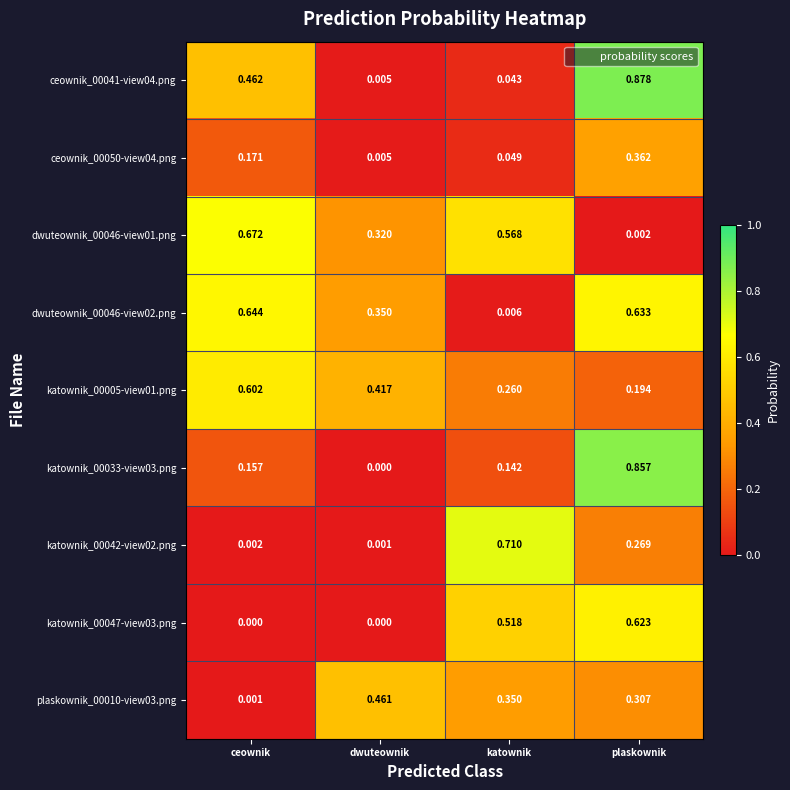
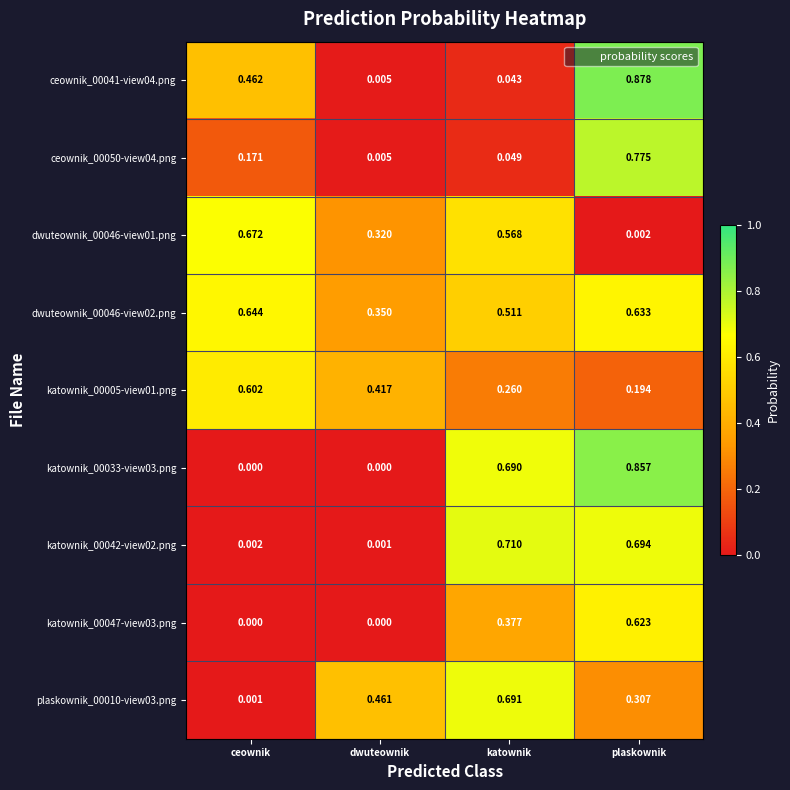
  {
    "ceownik_00041-view04.png": {
      "ceownik": 0.462,
      "dwuteownik": 0.005,
      "katownik": 0.043,
      "plaskownik": 0.878
    },
    "ceownik_00050-view04.png": {
      "ceownik": 0.171,
      "dwuteownik": 0.005,
      "katownik": 0.049,
-     "plaskownik": 0.362
+     "plaskownik": 0.775
    },
    "dwuteownik_00046-view01.png": {
      "ceownik": 0.672,
      "dwuteownik": 0.320,
      "katownik": 0.568,
      "plaskownik": 0.002
    },
    "dwuteownik_00046-view02.png": {
      "ceownik": 0.644,
      "dwuteownik": 0.350,
-     "katownik": 0.006,
+     "katownik": 0.511,
      "plaskownik": 0.633
    },
    "katownik_00005-view01.png": {
      "ceownik": 0.602,
      "dwuteownik": 0.417,
      "katownik": 0.260,
      "plaskownik": 0.194
    },
    "katownik_00033-view03.png": {
-     "ceownik": 0.157,
+     "ceownik": 0.000,
      "dwuteownik": 0.000,
-     "katownik": 0.142,
+     "katownik": 0.690,
      "plaskownik": 0.857
    },
    "katownik_00042-view02.png": {
      "ceownik": 0.002,
      "dwuteownik": 0.001,
      "katownik": 0.710,
-     "plaskownik": 0.269
+     "plaskownik": 0.694
    },
    "katownik_00047-view03.png": {
      "ceownik": 0.000,
      "dwuteownik": 0.000,
-     "katownik": 0.518,
+     "katownik": 0.377,
      "plaskownik": 0.623
    },
    "plaskownik_00010-view03.png": {
      "ceownik": 0.001,
      "dwuteownik": 0.461,
-     "katownik": 0.350,
+     "katownik": 0.691,
      "plaskownik": 0.307
    }
  }
